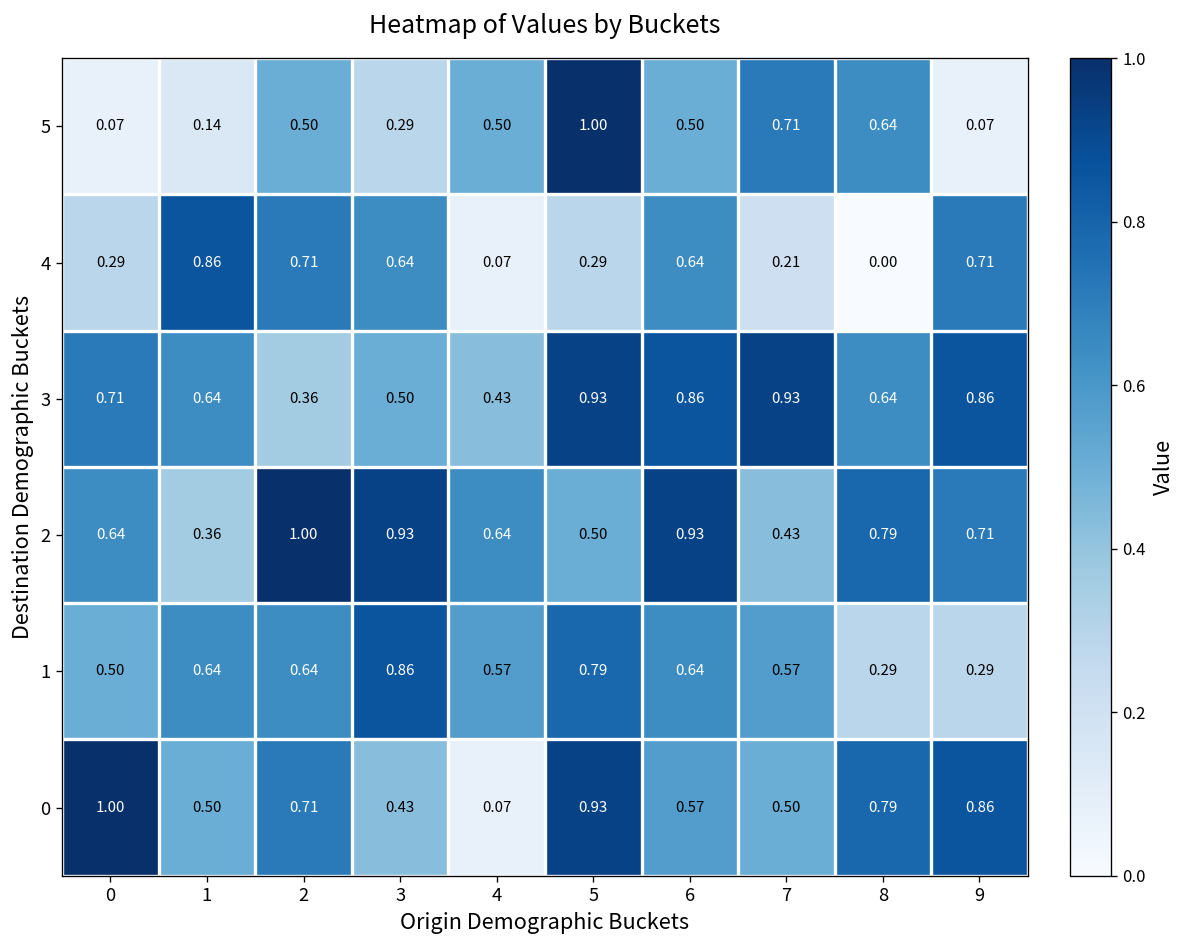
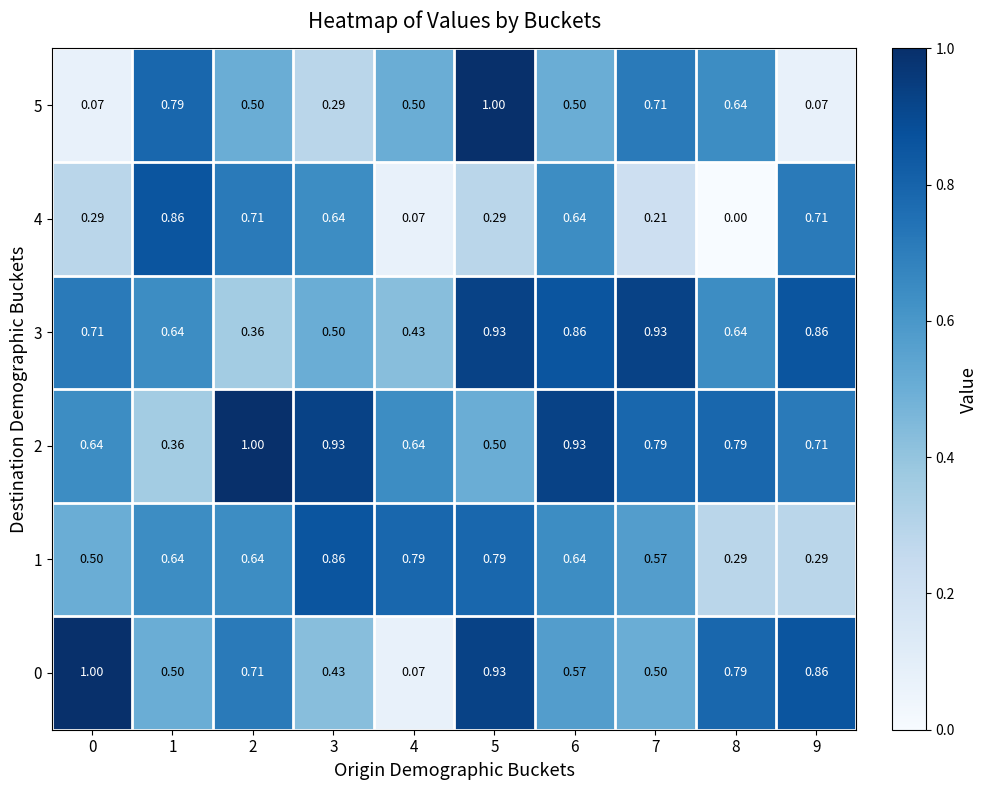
  {
    "5": {
      "0": 0.07,
-     "1": 0.14,
+     "1": 0.79,
      "2": 0.50,
      "3": 0.29,
      "4": 0.50,
      "5": 1.00,
      "6": 0.50,
      "7": 0.71,
      "8": 0.64,
      "9": 0.07
    },
    "4": {
      "0": 0.29,
      "1": 0.86,
      "2": 0.71,
      "3": 0.64,
      "4": 0.07,
      "5": 0.29,
      "6": 0.64,
      "7": 0.21,
      "8": 0.00,
      "9": 0.71
    },
    "3": {
      "0": 0.71,
      "1": 0.64,
      "2": 0.36,
      "3": 0.50,
      "4": 0.43,
      "5": 0.93,
      "6": 0.86,
      "7": 0.93,
      "8": 0.64,
      "9": 0.86
    },
    "2": {
      "0": 0.64,
      "1": 0.36,
      "2": 1.00,
      "3": 0.93,
      "4": 0.64,
      "5": 0.50,
      "6": 0.93,
-     "7": 0.43,
+     "7": 0.79,
      "8": 0.79,
      "9": 0.71
    },
    "1": {
      "0": 0.50,
      "1": 0.64,
      "2": 0.64,
      "3": 0.86,
-     "4": 0.57,
+     "4": 0.79,
      "5": 0.79,
      "6": 0.64,
      "7": 0.57,
      "8": 0.29,
      "9": 0.29
    },
    "0": {
      "0": 1.00,
      "1": 0.50,
      "2": 0.71,
      "3": 0.43,
      "4": 0.07,
      "5": 0.93,
      "6": 0.57,
      "7": 0.50,
      "8": 0.79,
      "9": 0.86
    }
  }
